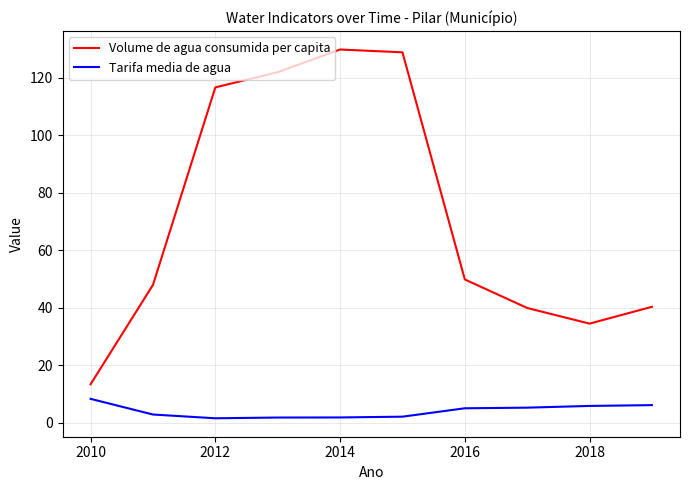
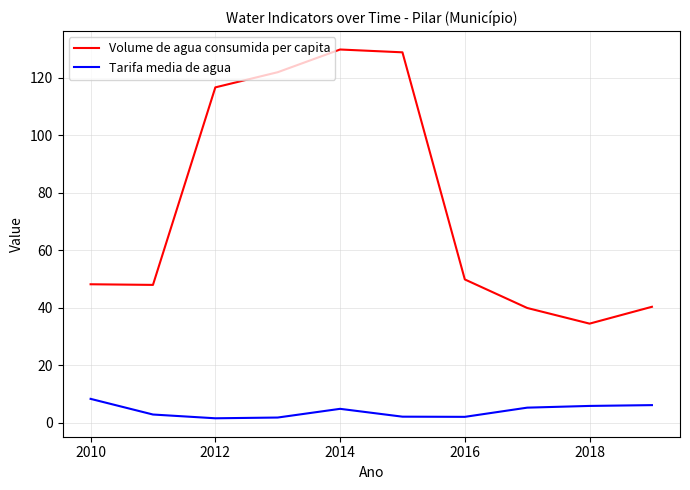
  {
    "Volume de agua consumida per capita": {
-     "2010": 13,
+     "2010": 48,
      "2012": 117,
      "2014": 130,
      "2016": 50,
      "2018": 34
    },
    "Tarifa media de agua": {
      "2010": 8,
      "2012": 2,
-     "2014": 2,
-     "2016": 5,
+     "2014": 5,
+     "2016": 2,
      "2018": 6
    }
  }
